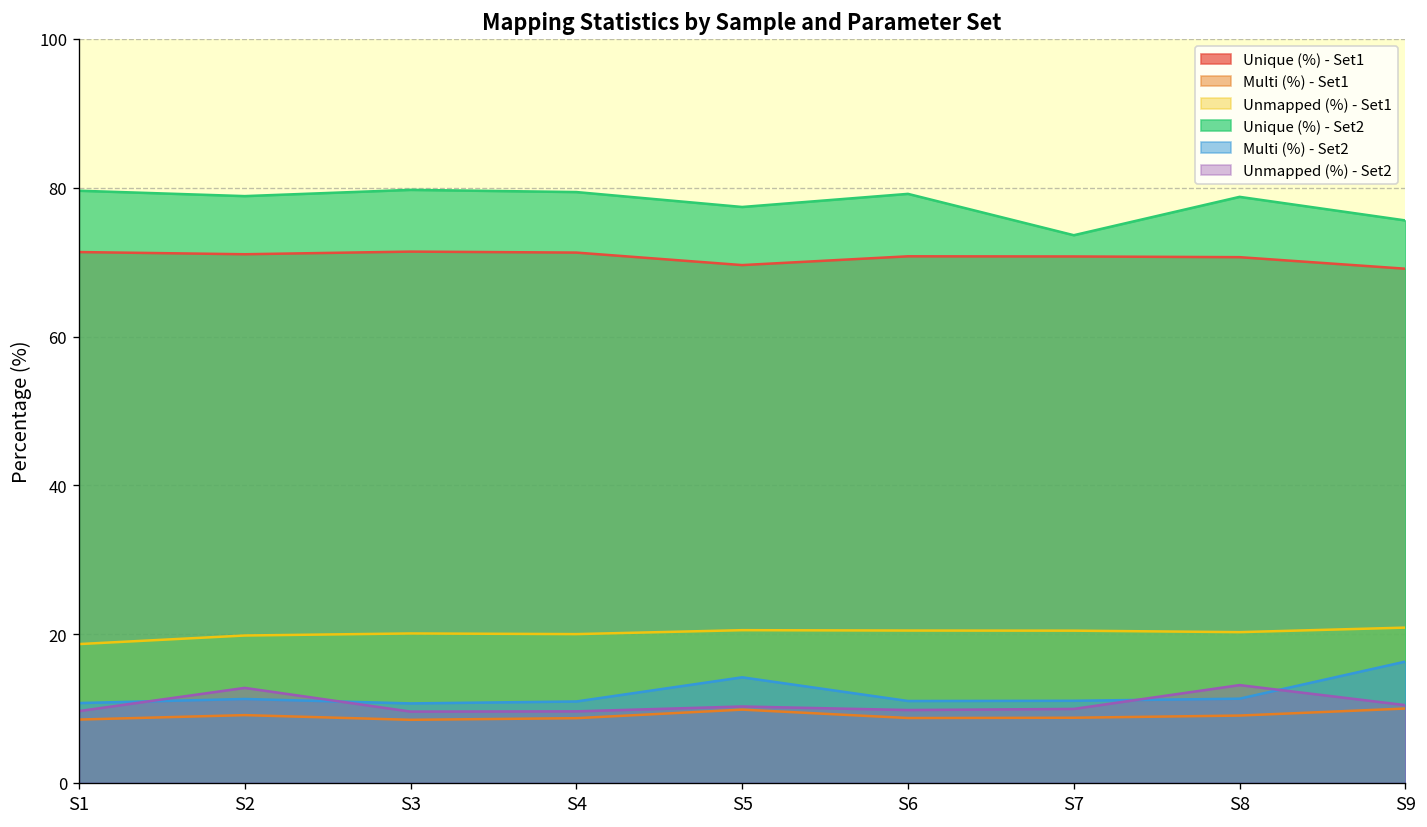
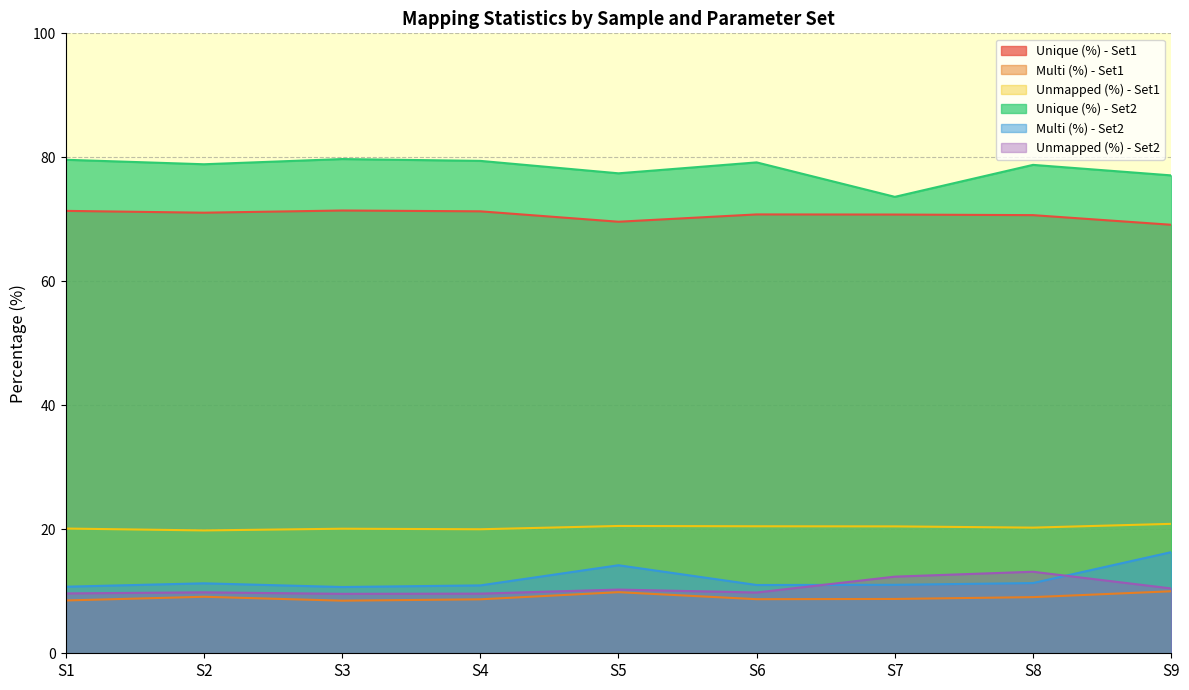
  {
    "Unmapped (%) - Set1": {
-     "S1": 19,
+     "S1": 20,
      "S2": 20,
      "S3": 20,
      "S4": 20,
      "S5": 21,
      "S6": 20,
      "S7": 20,
      "S8": 20,
      "S9": 21
    },
    "Unique (%) - Set2": {
      "S1": 80,
      "S2": 79,
      "S3": 80,
      "S4": 79,
      "S5": 77,
      "S6": 79,
      "S7": 74,
      "S8": 79,
-     "S9": 76
+     "S9": 77
    },
    "Multi (%) - Set2": {
      "S1": 11,
      "S2": 11,
      "S3": 11,
      "S4": 11,
      "S5": 14,
      "S6": 11,
      "S7": 11,
      "S8": 11,
      "S9": 16
    },
    "Unmapped (%) - Set2": {
      "S1": 10,
-     "S2": 13,
+     "S2": 10,
      "S3": 10,
      "S4": 10,
      "S5": 10,
      "S6": 10,
-     "S7": 10,
+     "S7": 12,
      "S8": 13,
      "S9": 10
    }
  }
